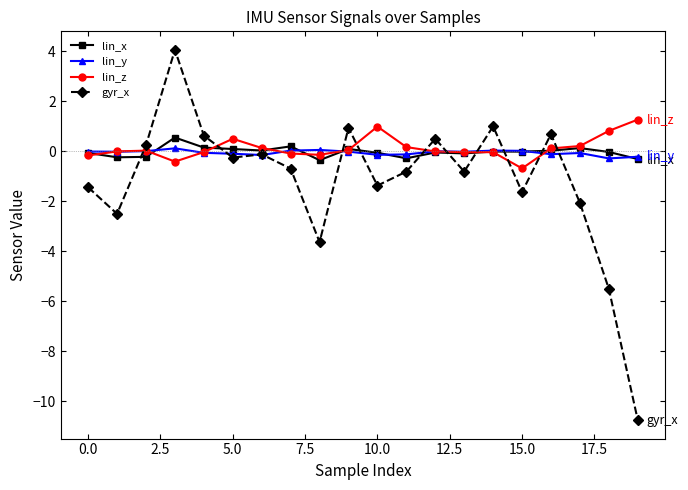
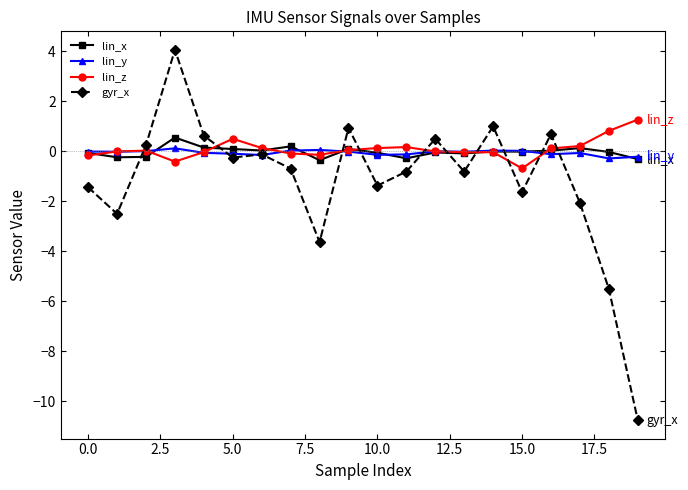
  {
    "lin_y": {
      "5.0": -0.1
    },
    "lin_z": {
      "0.0": -0.2,
      "5.0": 0.5,
-     "10.0": 1.0,
+     "10.0": 0.1,
      "15.0": -0.7
    }
  }
